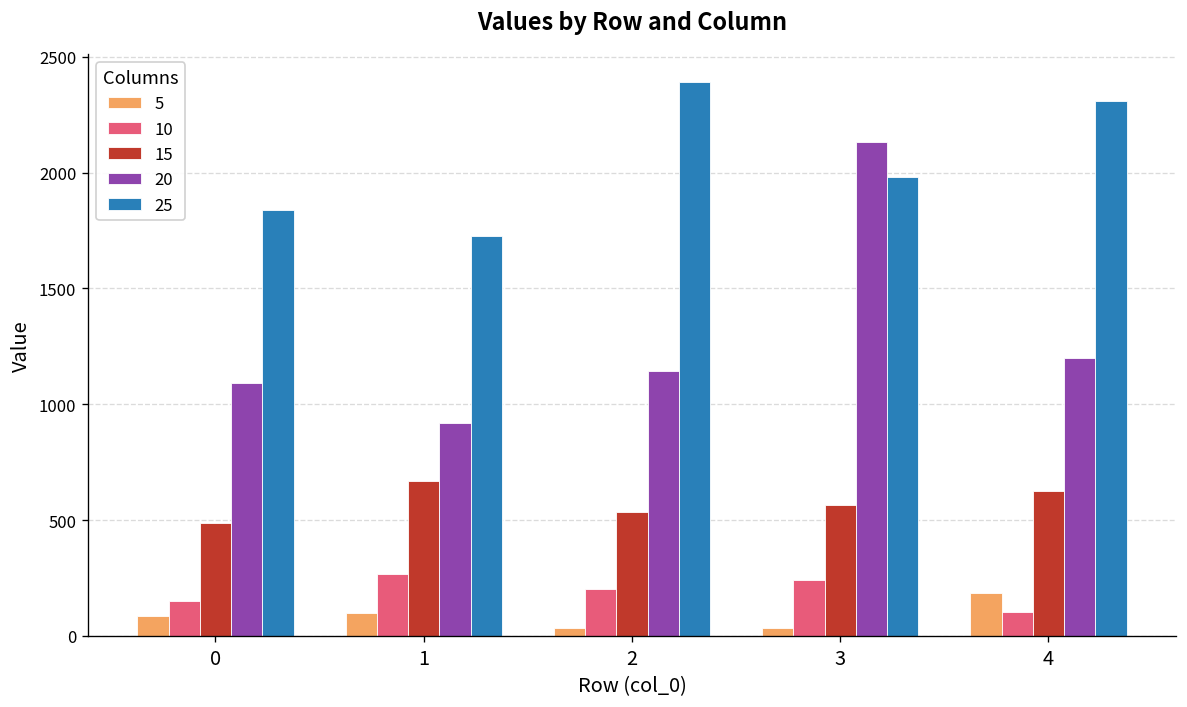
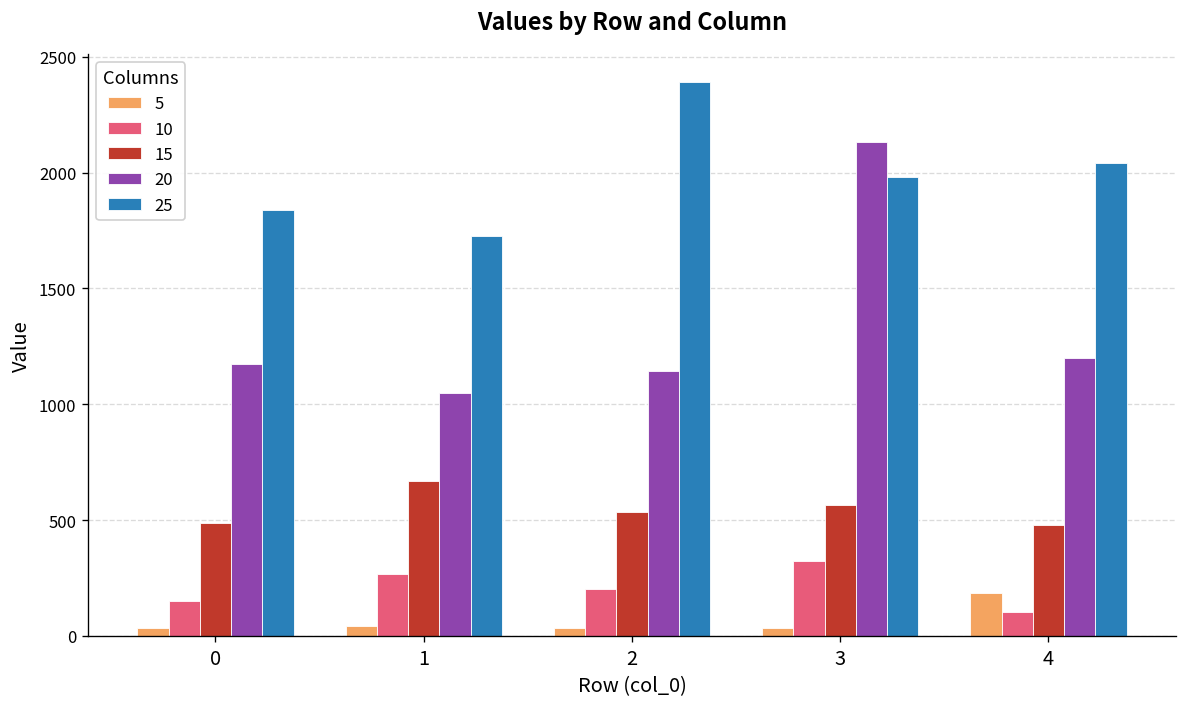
  {
    "5": {
-     "0": 80,
-     "1": 100,
+     "0": 30,
+     "1": 40,
      "2": 40,
      "3": 30,
      "4": 190
    },
    "10": {
      "0": 150,
      "1": 270,
      "2": 200,
-     "3": 240,
+     "3": 320,
      "4": 100
    },
    "15": {
      "0": 490,
      "1": 670,
      "2": 540,
      "3": 570,
-     "4": 630
+     "4": 480
    },
    "20": {
-     "0": 1090,
-     "1": 920,
+     "0": 1170,
+     "1": 1050,
      "2": 1140,
      "3": 2130,
      "4": 1200
    },
    "25": {
      "0": 1840,
      "1": 1720,
      "2": 2390,
      "3": 1980,
-     "4": 2310
+     "4": 2040
    }
  }
